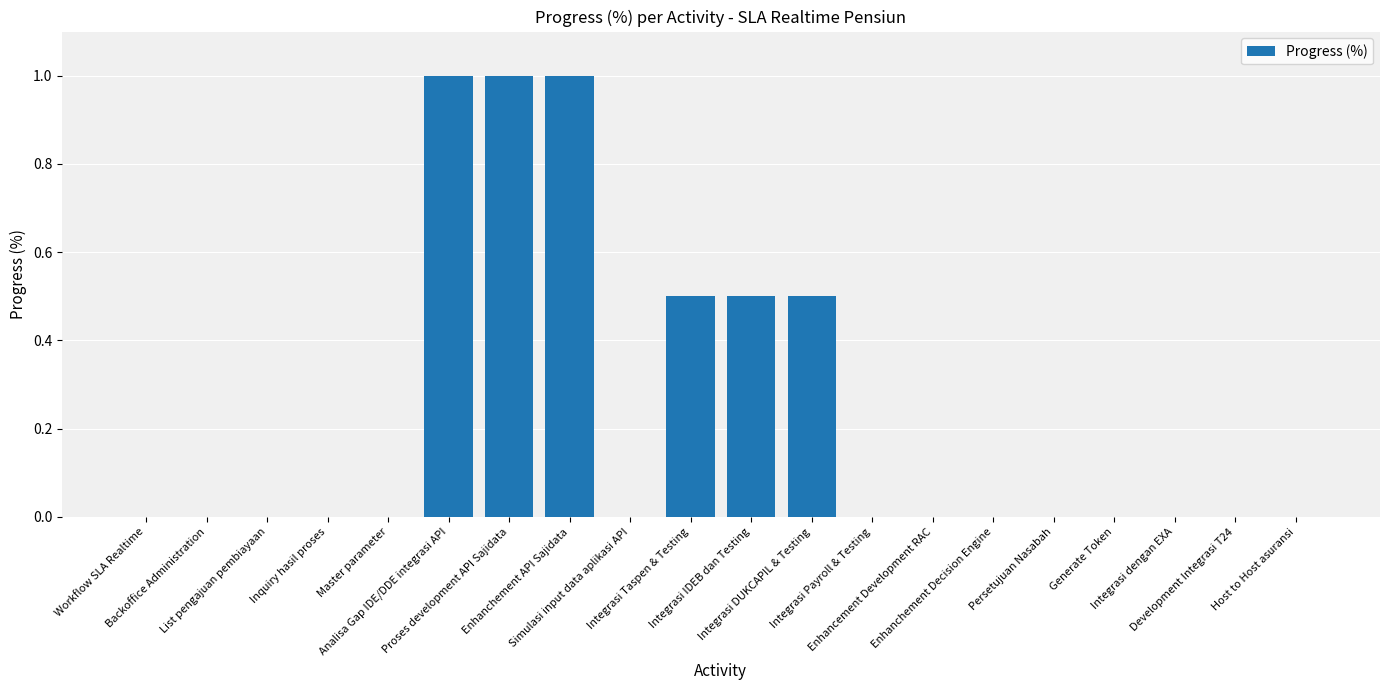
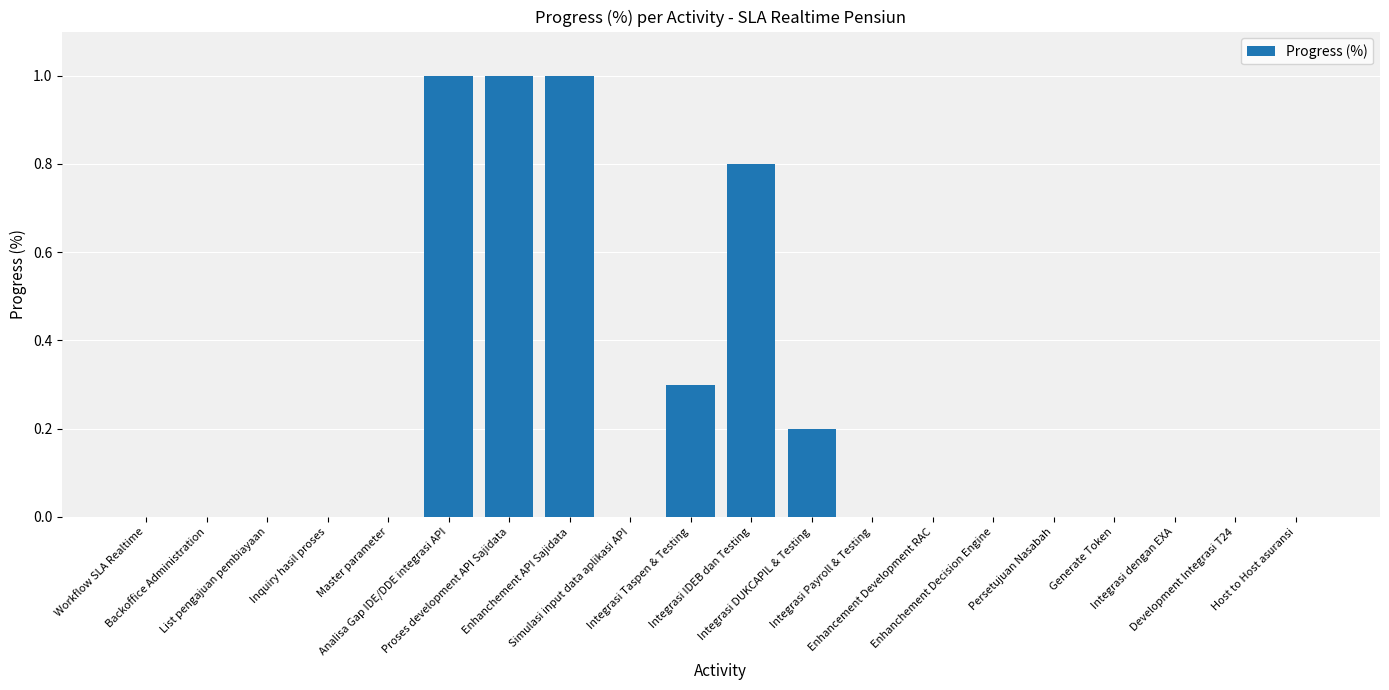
  {
    "Workflow SLA Realtime": 0.0,
    "Backoffice Administration": 0.0,
    "List pengajuan pembiayaan": 0.0,
    "Inquiry hasil proses": 0.0,
    "Master parameter": 0.0,
    "Analisa Gap IDE/DDE integrasi API": 1.0,
    "Proses development API Sajidata": 1.0,
    "Enhanchement API Sajidata": 1.0,
    "Simulasi input data aplikasi API": 0.0,
-   "Integrasi Taspen & Testing": 0.5,
-   "Integrasi IDEB dan Testing": 0.5,
-   "Integrasi DUKCAPIL & Testing": 0.5,
+   "Integrasi Taspen & Testing": 0.3,
+   "Integrasi IDEB dan Testing": 0.8,
+   "Integrasi DUKCAPIL & Testing": 0.2,
    "Integrasi Payroll & Testing": 0.0,
    "Enhancement Development RAC": 0.0,
    "Enhanchement Decision Engine": 0.0,
    "Persetujuan Nasabah": 0.0,
    "Generate Token": 0.0,
    "Integrasi dengan EXA": 0.0,
    "Development Integrasi T24": 0.0,
    "Host to Host asuransi": 0.0
  }
